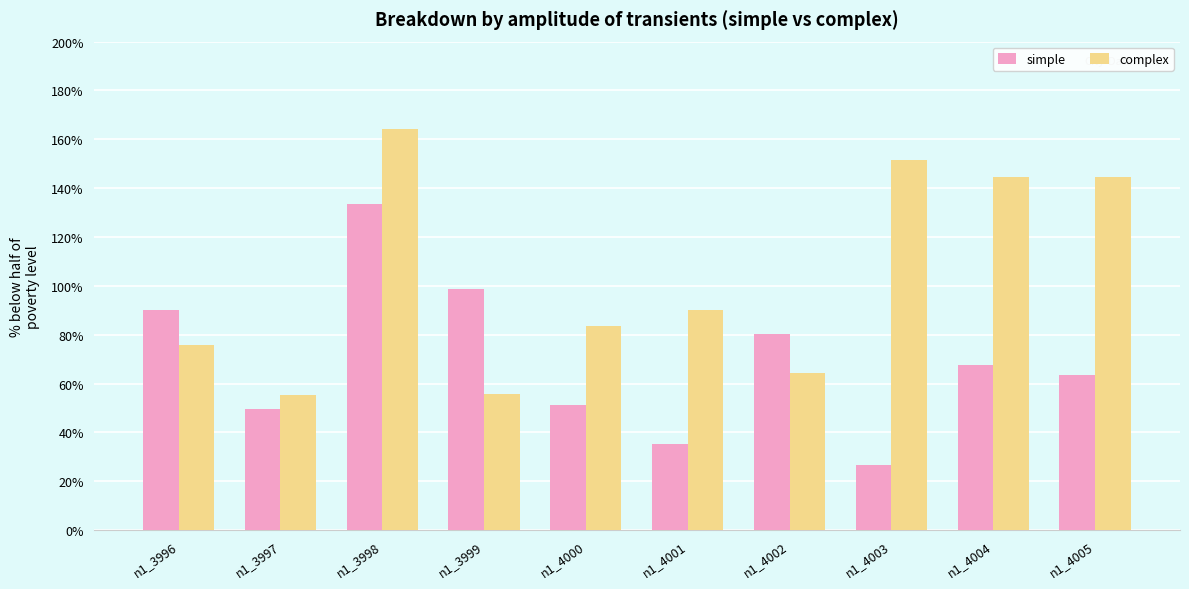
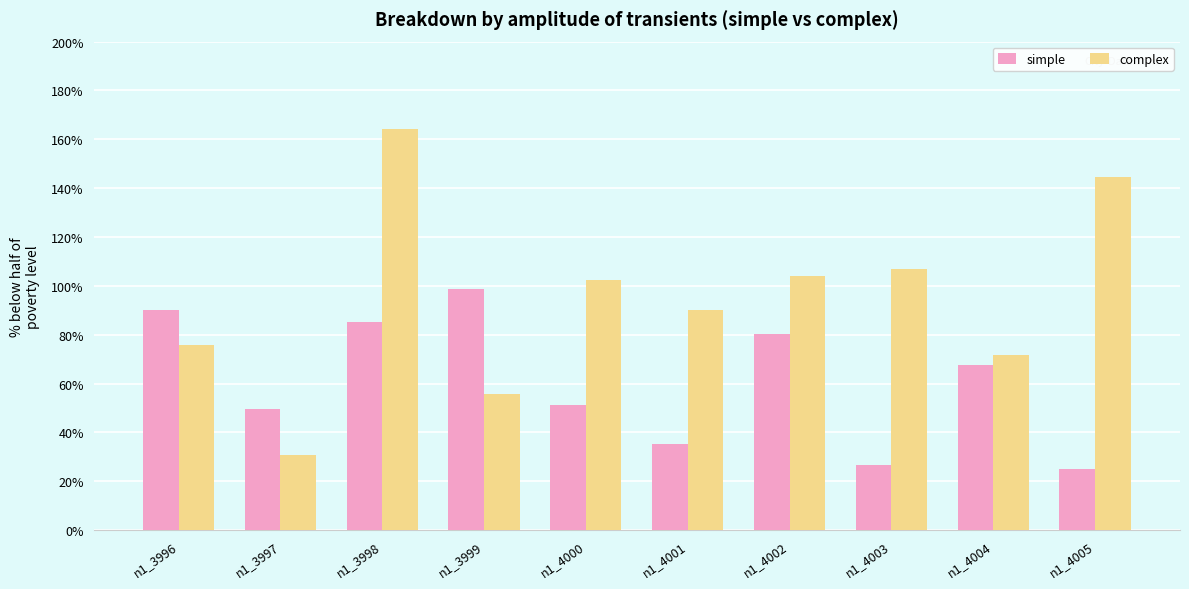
  {
    "simple": {
      "n1_3996": "90%",
      "n1_3997": "50%",
-     "n1_3998": "133%",
+     "n1_3998": "85%",
      "n1_3999": "99%",
      "n1_4000": "51%",
      "n1_4001": "35%",
      "n1_4002": "80%",
      "n1_4003": "27%",
      "n1_4004": "67%",
-     "n1_4005": "64%"
+     "n1_4005": "25%"
    },
    "complex": {
      "n1_3996": "76%",
-     "n1_3997": "55%",
+     "n1_3997": "31%",
      "n1_3998": "164%",
      "n1_3999": "56%",
-     "n1_4000": "84%",
+     "n1_4000": "102%",
      "n1_4001": "90%",
-     "n1_4002": "64%",
-     "n1_4003": "152%",
-     "n1_4004": "145%",
+     "n1_4002": "104%",
+     "n1_4003": "107%",
+     "n1_4004": "72%",
      "n1_4005": "145%"
    }
  }
